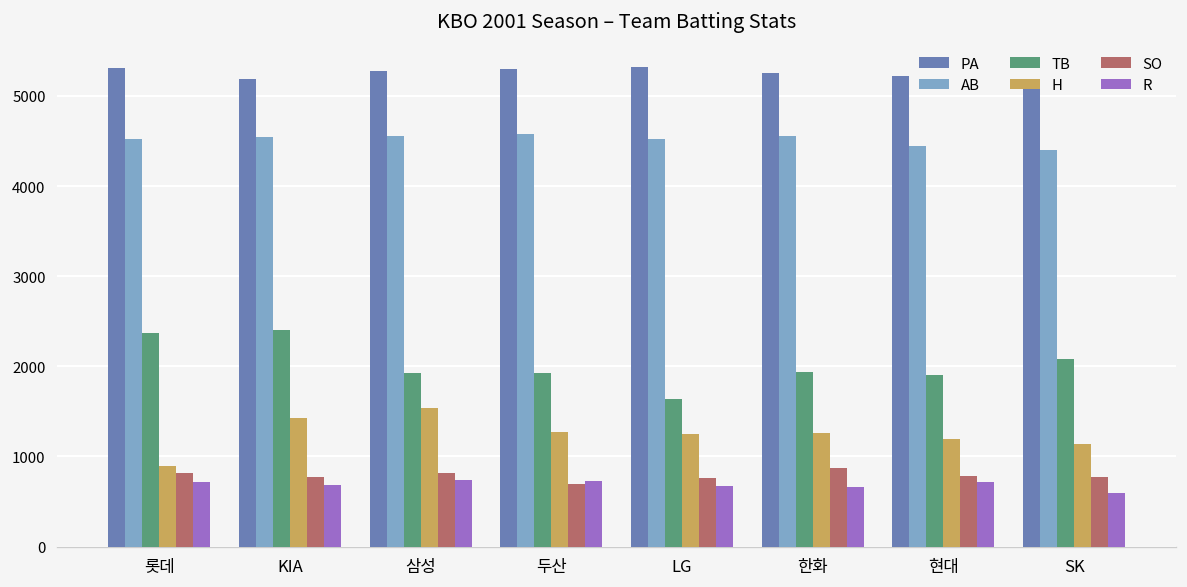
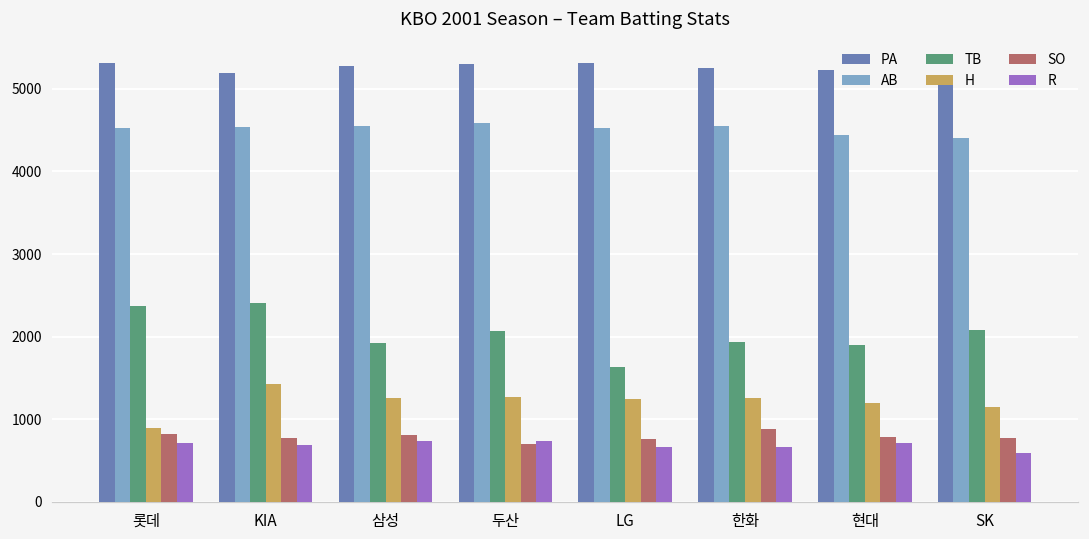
  {
    "TB": {
      "롯데": 2400,
      "KIA": 2400,
      "삼성": 1900,
-     "두산": 1900,
+     "두산": 2100,
      "LG": 1600,
      "한화": 1900,
      "현대": 1900,
      "SK": 2100
    },
    "H": {
      "롯데": 900,
      "KIA": 1400,
-     "삼성": 1500,
+     "삼성": 1300,
      "두산": 1300,
      "LG": 1200,
      "한화": 1300,
      "현대": 1200,
      "SK": 1100
    },
    "SO": {
      "롯데": 800,
      "KIA": 800,
      "삼성": 800,
      "두산": 700,
      "LG": 800,
      "한화": 900,
      "현대": 800,
      "SK": 800
    }
  }
